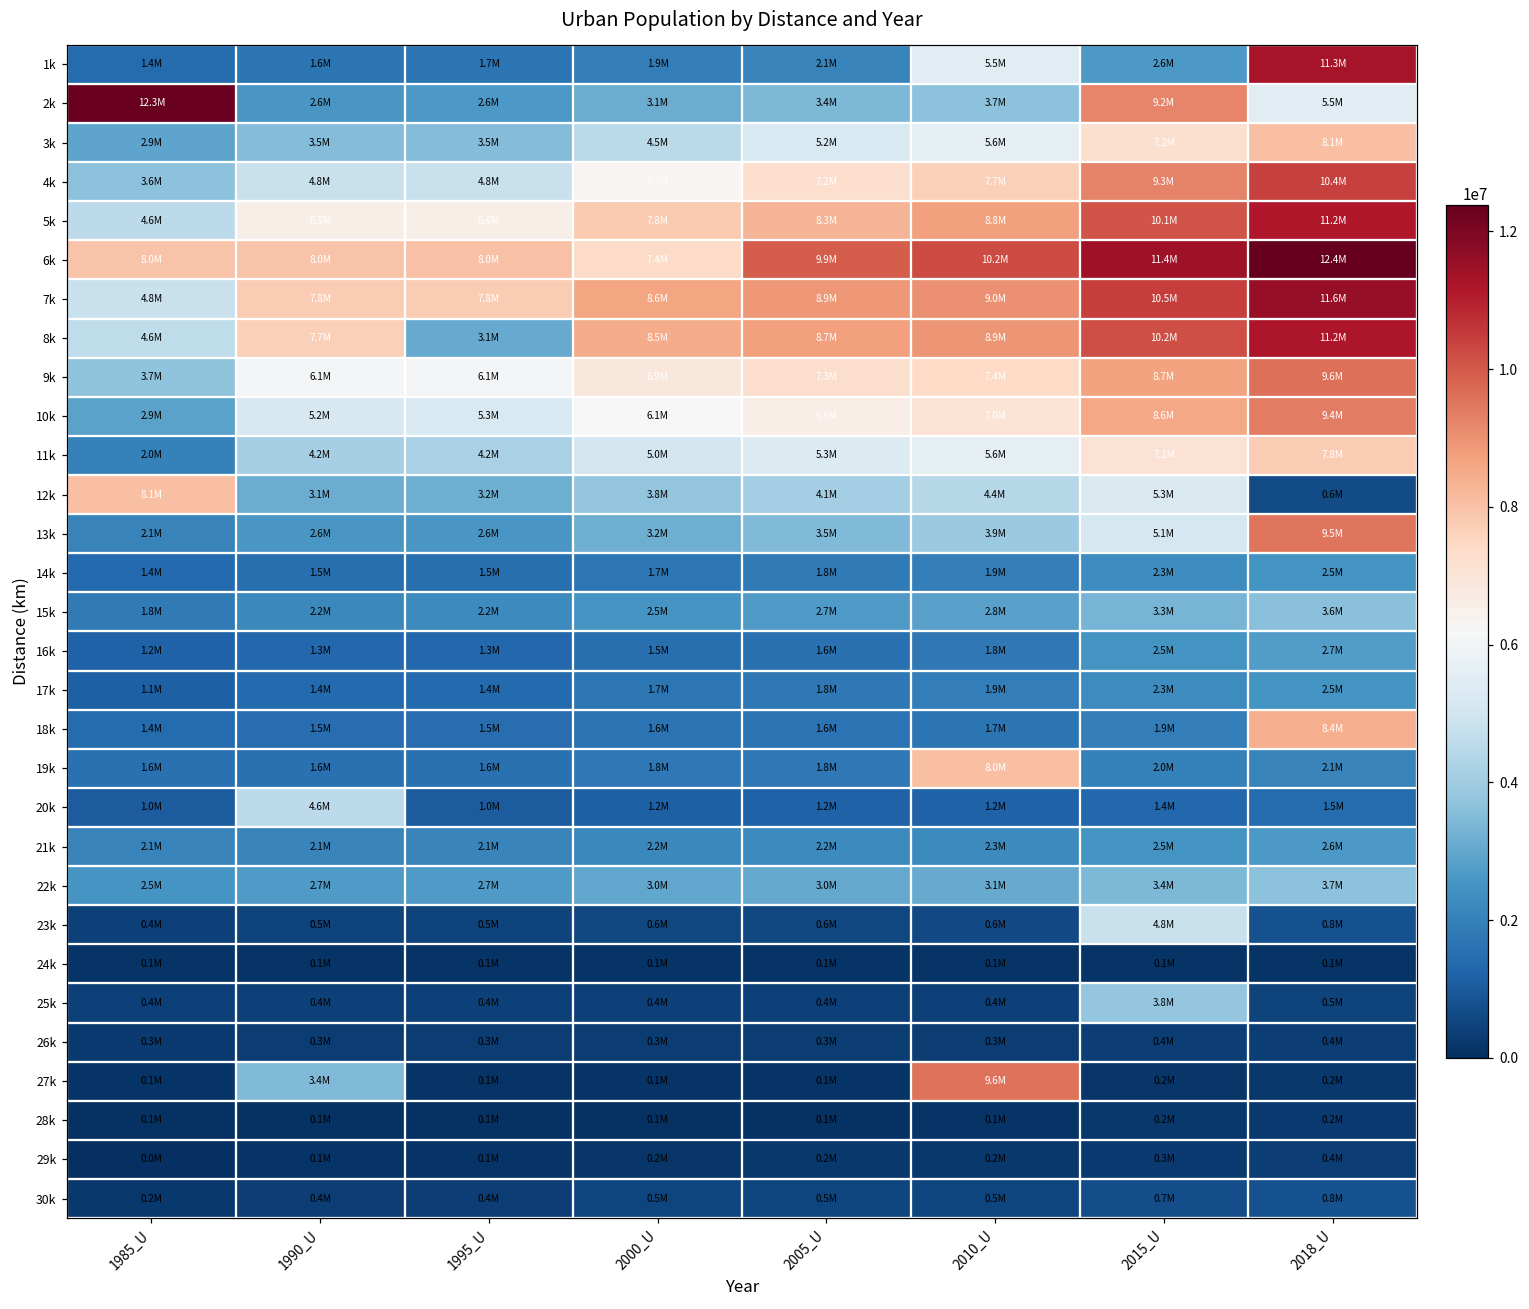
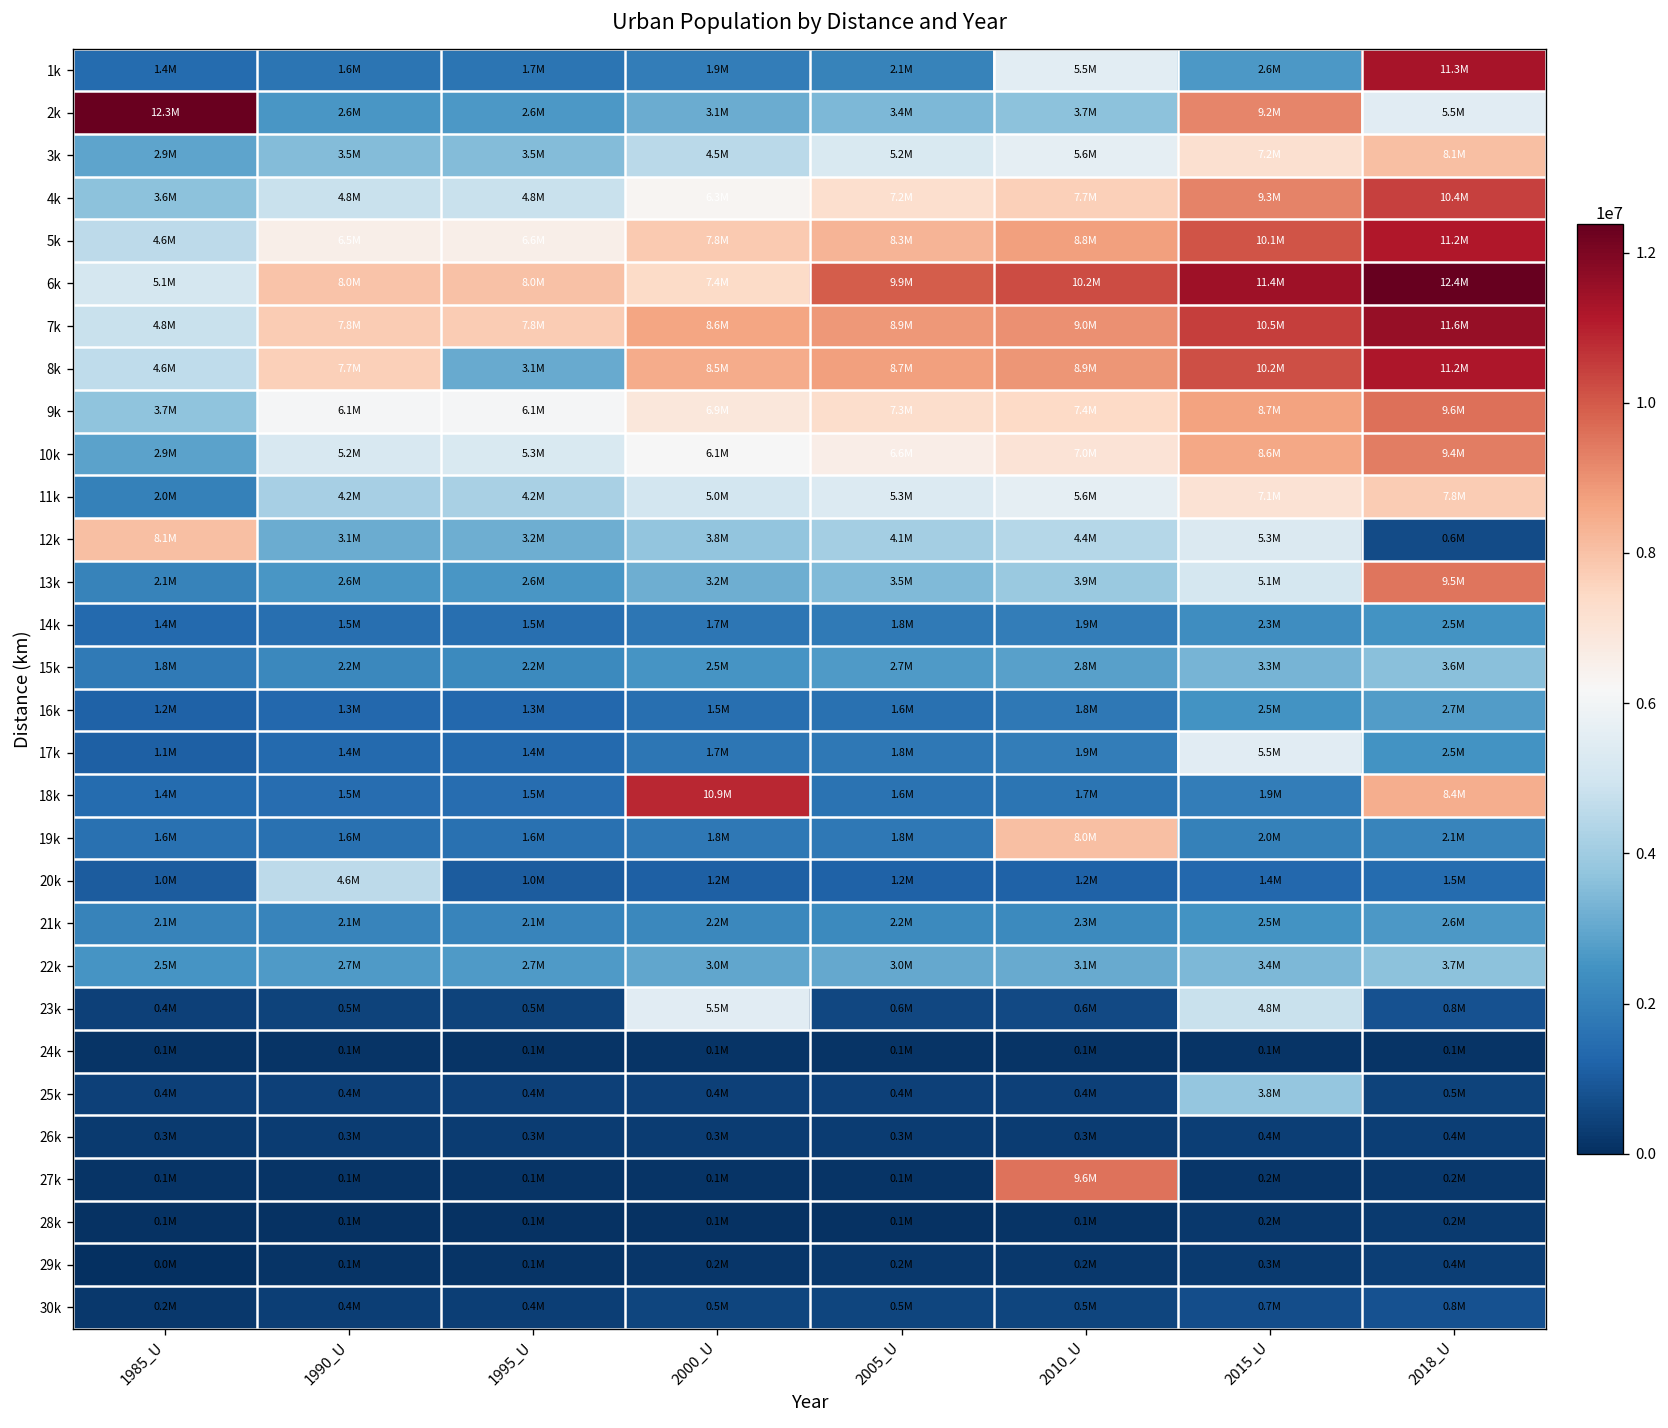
  {
    "6k": {
-     "1985_U": "8.0M",
+     "1985_U": "5.1M",
      "1990_U": "8.0M",
      "1995_U": "8.0M",
      "2000_U": "7.4M",
      "2005_U": "9.9M",
      "2010_U": "10.2M",
      "2015_U": "11.4M",
      "2018_U": "12.4M"
    },
    "17k": {
      "1985_U": "1.1M",
      "1990_U": "1.4M",
      "1995_U": "1.4M",
      "2000_U": "1.7M",
      "2005_U": "1.8M",
      "2010_U": "1.9M",
-     "2015_U": "2.3M",
+     "2015_U": "5.5M",
      "2018_U": "2.5M"
    },
    "18k": {
      "1985_U": "1.4M",
      "1990_U": "1.5M",
      "1995_U": "1.5M",
-     "2000_U": "1.6M",
+     "2000_U": "10.9M",
      "2005_U": "1.6M",
      "2010_U": "1.7M",
      "2015_U": "1.9M",
      "2018_U": "8.4M"
    },
    "23k": {
      "1985_U": "0.4M",
      "1990_U": "0.5M",
      "1995_U": "0.5M",
-     "2000_U": "0.6M",
+     "2000_U": "5.5M",
      "2005_U": "0.6M",
      "2010_U": "0.6M",
      "2015_U": "4.8M",
      "2018_U": "0.8M"
    },
    "27k": {
      "1985_U": "0.1M",
-     "1990_U": "3.4M",
+     "1990_U": "0.1M",
      "1995_U": "0.1M",
      "2000_U": "0.1M",
      "2005_U": "0.1M",
      "2010_U": "9.6M",
      "2015_U": "0.2M",
      "2018_U": "0.2M"
    }
  }
